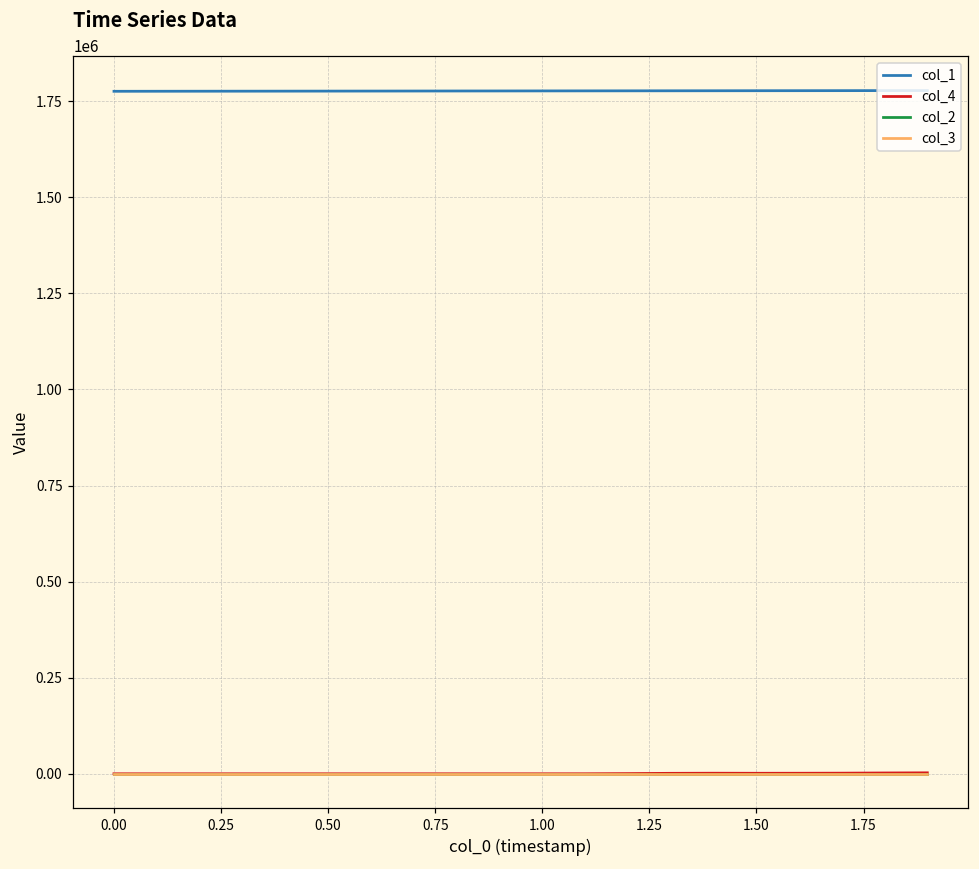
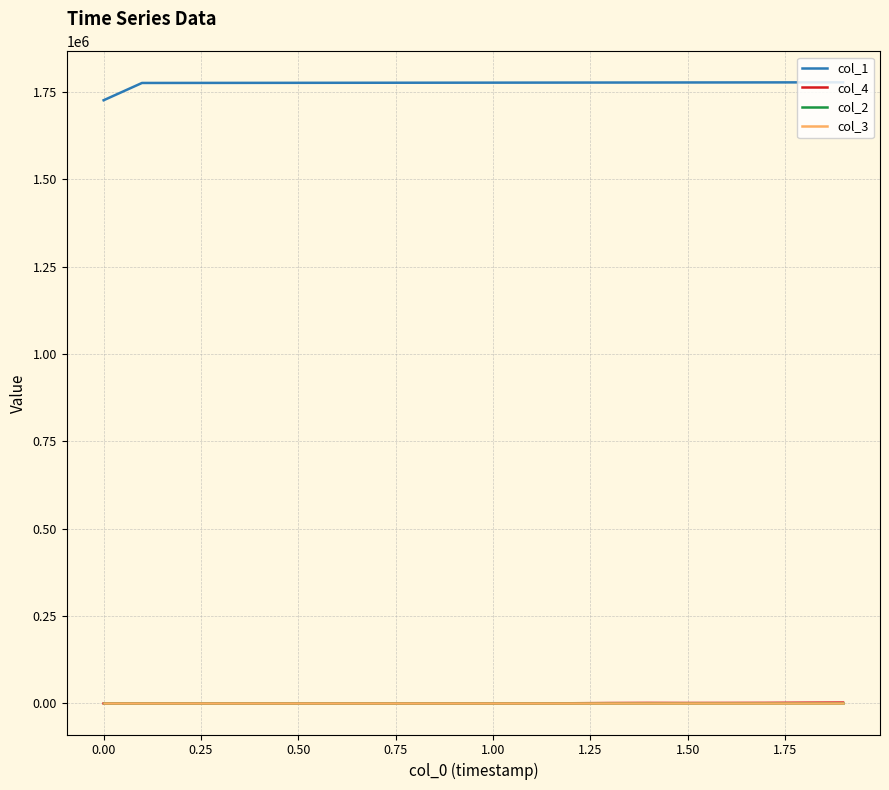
  {
    "col_1": {
-     "0.00": 1780000,
+     "0.00": 1730000,
      "0.50": 1780000,
      "1.00": 1780000,
      "1.50": 1780000
    },
    "col_3": {
      "0.00": 0,
      "0.50": 0,
      "1.00": 0,
      "1.50": 0
    }
  }
